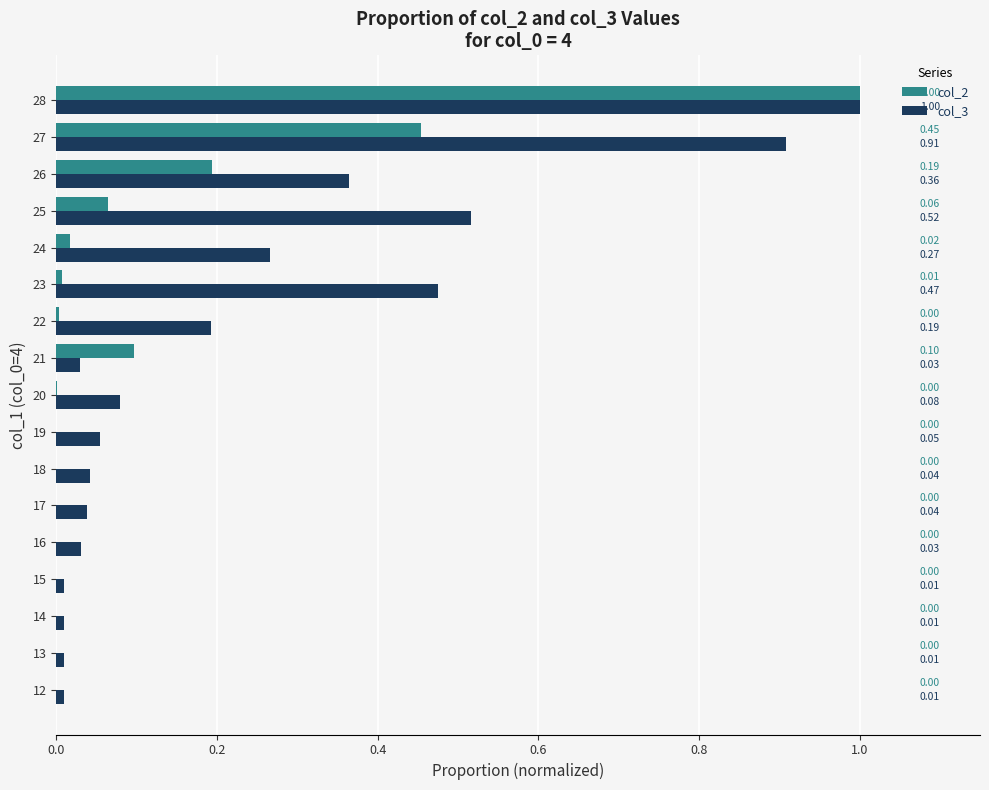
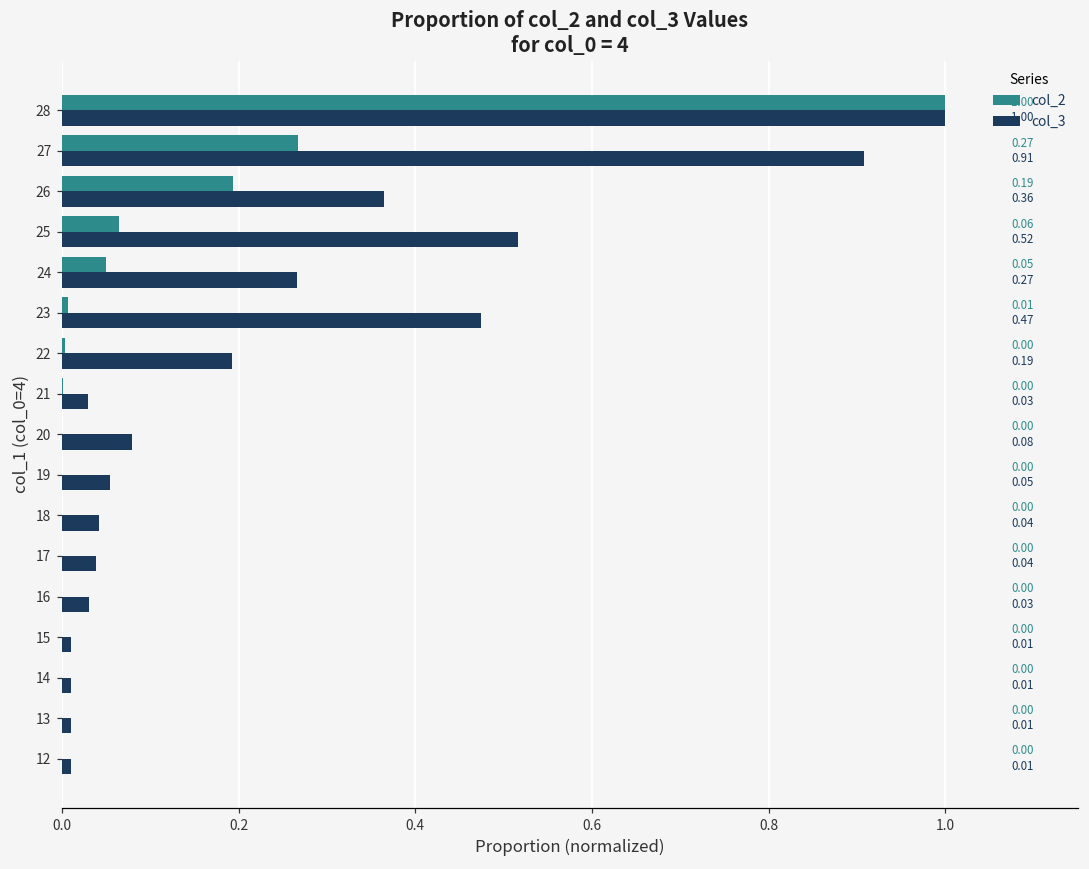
  {
    "col_2": {
-     "27": 0.45,
-     "24": 0.02,
-     "21": 0.10
+     "27": 0.27,
+     "24": 0.05,
+     "21": 0.00
    },
    "col_3": {
      "28": 1.00,
      "27": 0.91,
      "26": 0.36,
      "25": 0.52,
      "24": 0.27,
      "23": 0.47,
      "22": 0.19,
      "21": 0.03,
      "20": 0.08,
      "19": 0.05,
      "18": 0.04,
      "17": 0.04,
      "16": 0.03,
      "15": 0.01,
      "14": 0.01,
      "13": 0.01,
      "12": 0.01
    }
  }
